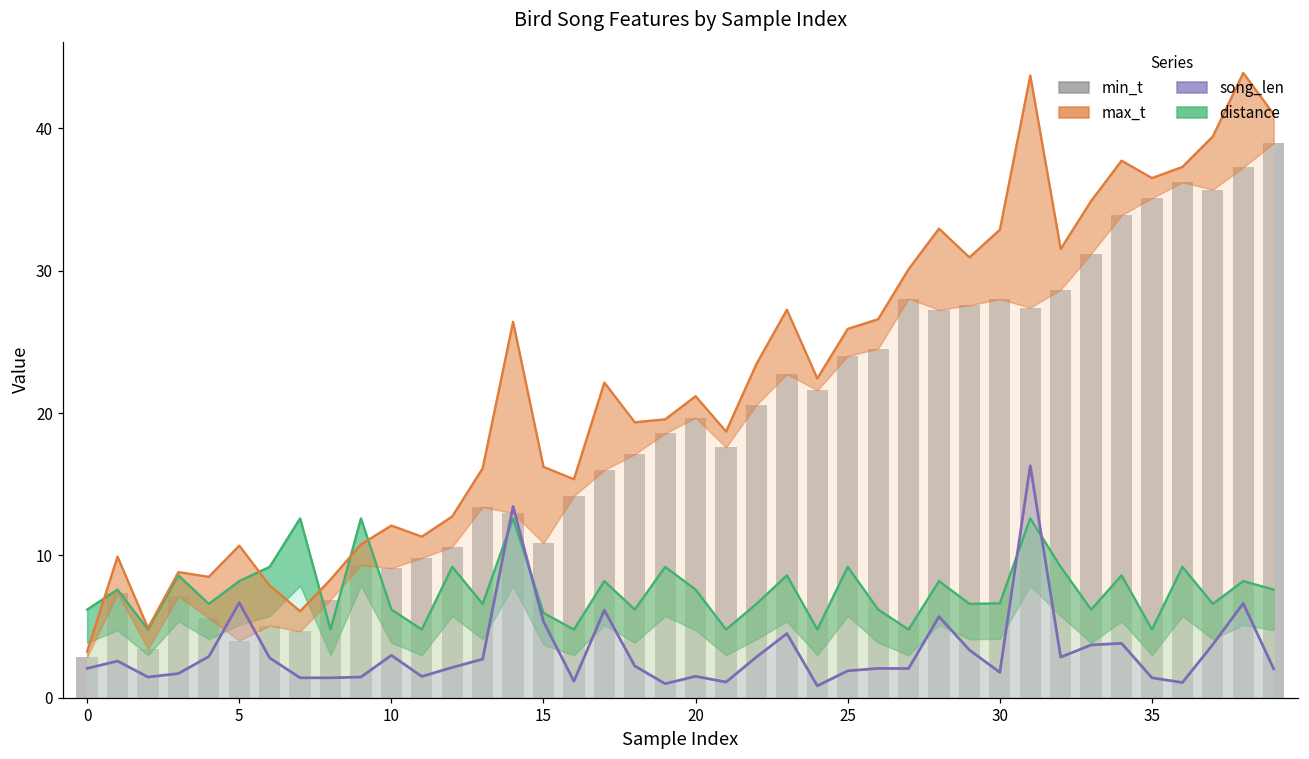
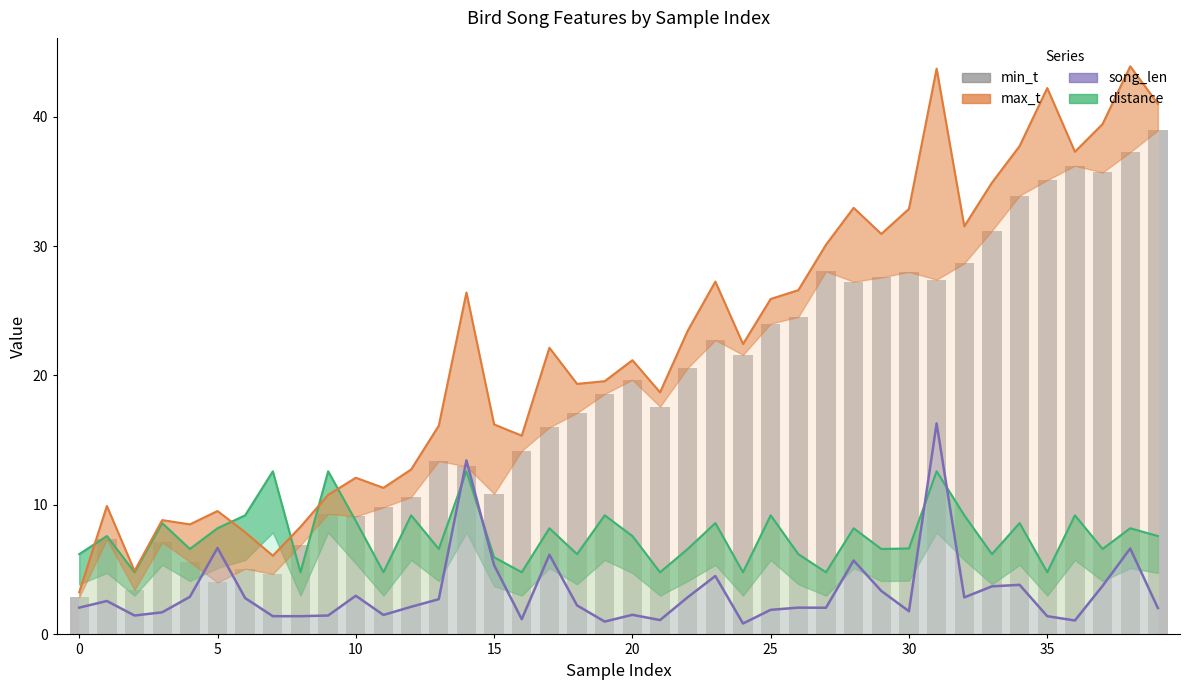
  {
    "distance": {
      "0": 6.2,
      "5": 8.2,
-     "10": 6.2,
+     "10": 8.8,
      "15": 6.0,
      "20": 7.6,
      "25": 9.2,
      "30": 6.6,
      "35": 4.8
    },
    "max_t": {
      "0": 3.3,
-     "5": 10.7,
+     "5": 9.5,
      "10": 12.1,
      "15": 16.2,
      "20": 21.2,
      "25": 25.9,
      "30": 32.9,
-     "35": 36.5
+     "35": 42.2
    }
  }
